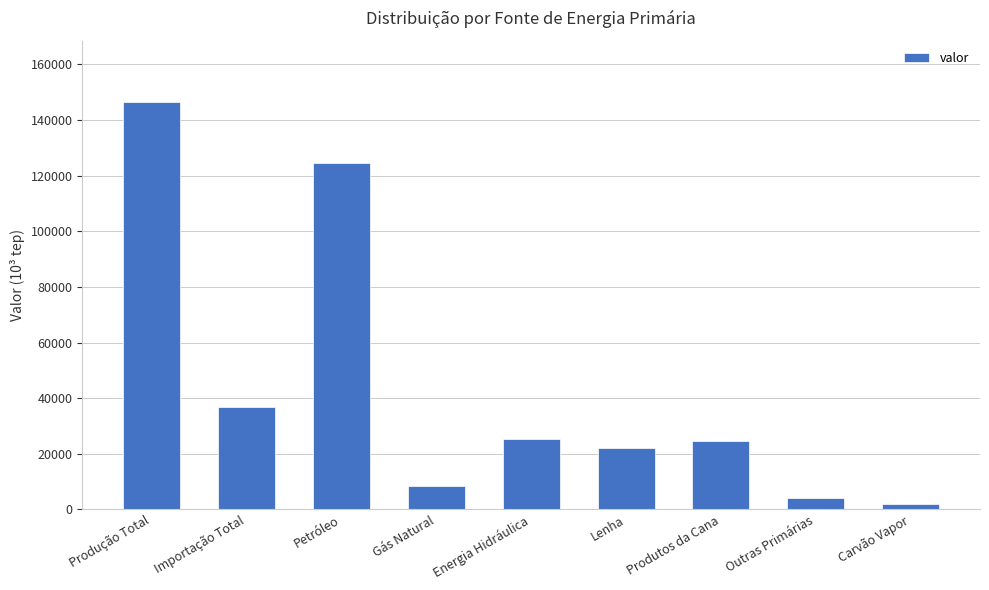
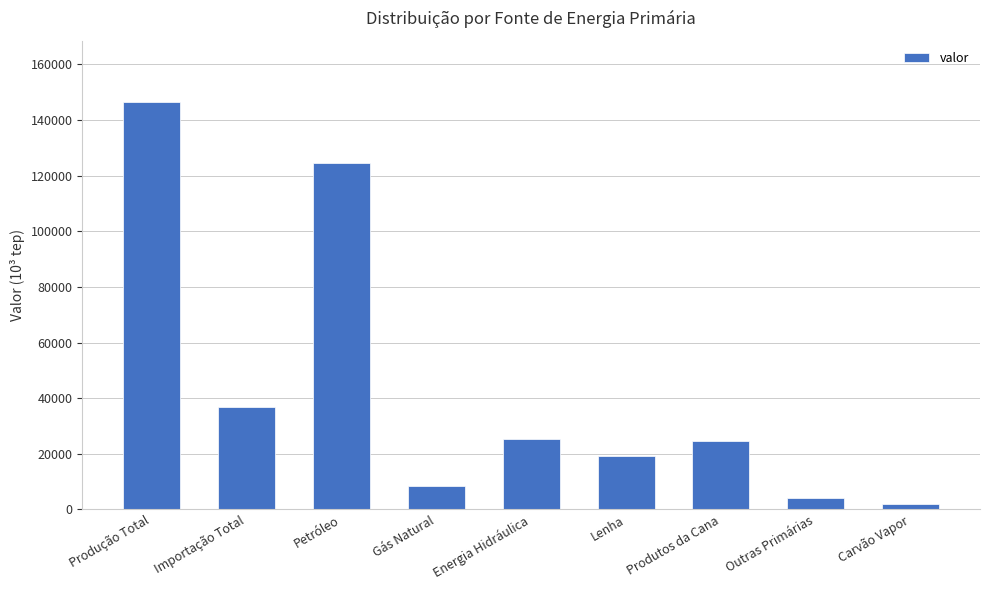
  {
    "Produção Total": 146000,
    "Importação Total": 37000,
    "Petróleo": 125000,
    "Gás Natural": 8000,
    "Energia Hidráulica": 25000,
-   "Lenha": 22000,
+   "Lenha": 19000,
    "Produtos da Cana": 25000,
    "Outras Primárias": 4000,
    "Carvão Vapor": 2000
  }
